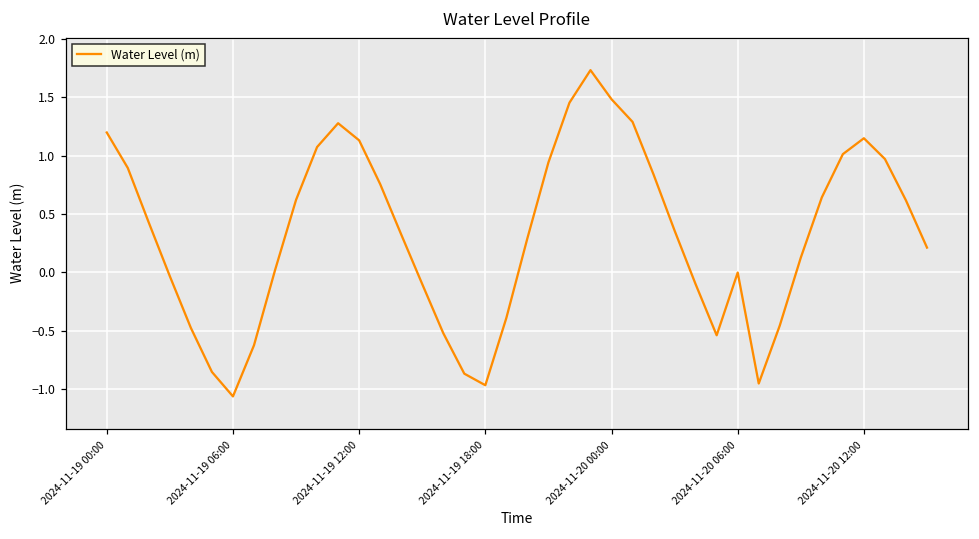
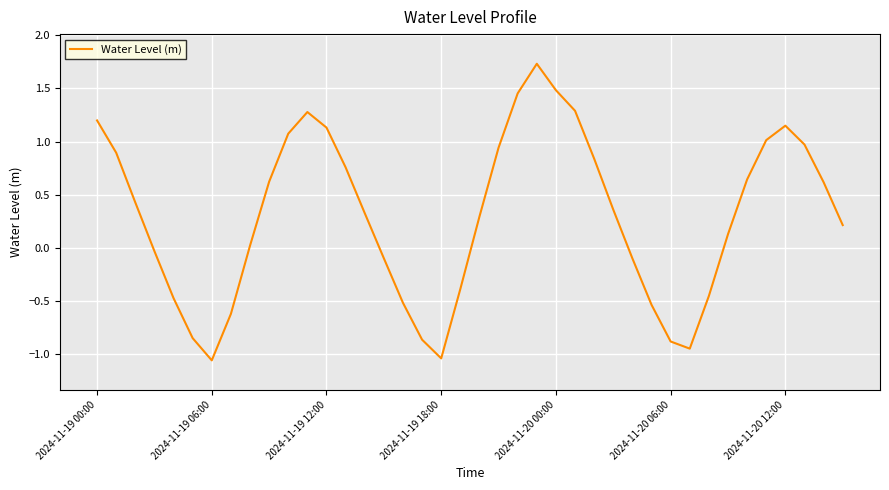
  {
    "2024-11-19 00:00": 1.20,
    "2024-11-19 06:00": -1.06,
    "2024-11-19 12:00": 1.13,
-   "2024-11-19 18:00": -0.97,
+   "2024-11-19 18:00": -1.04,
    "2024-11-20 00:00": 1.48,
-   "2024-11-20 06:00": 0.00,
+   "2024-11-20 06:00": -0.88,
    "2024-11-20 12:00": 1.15
  }
